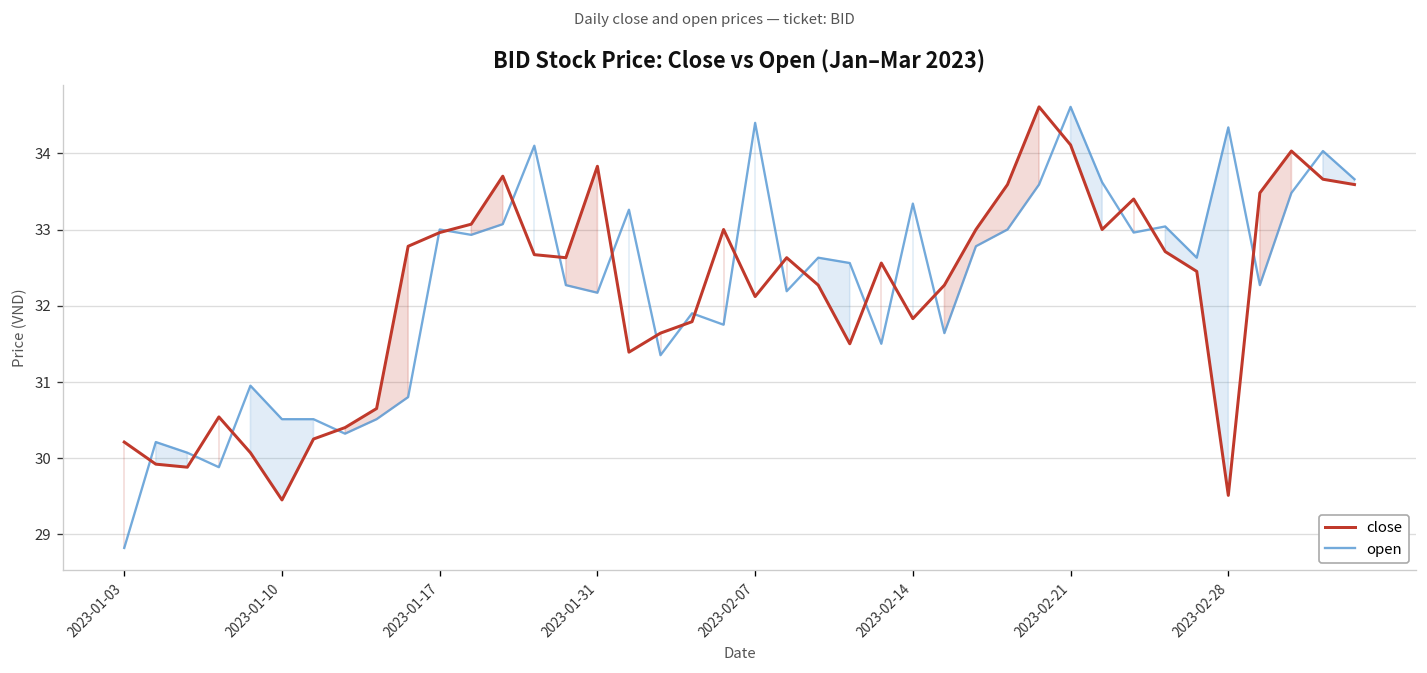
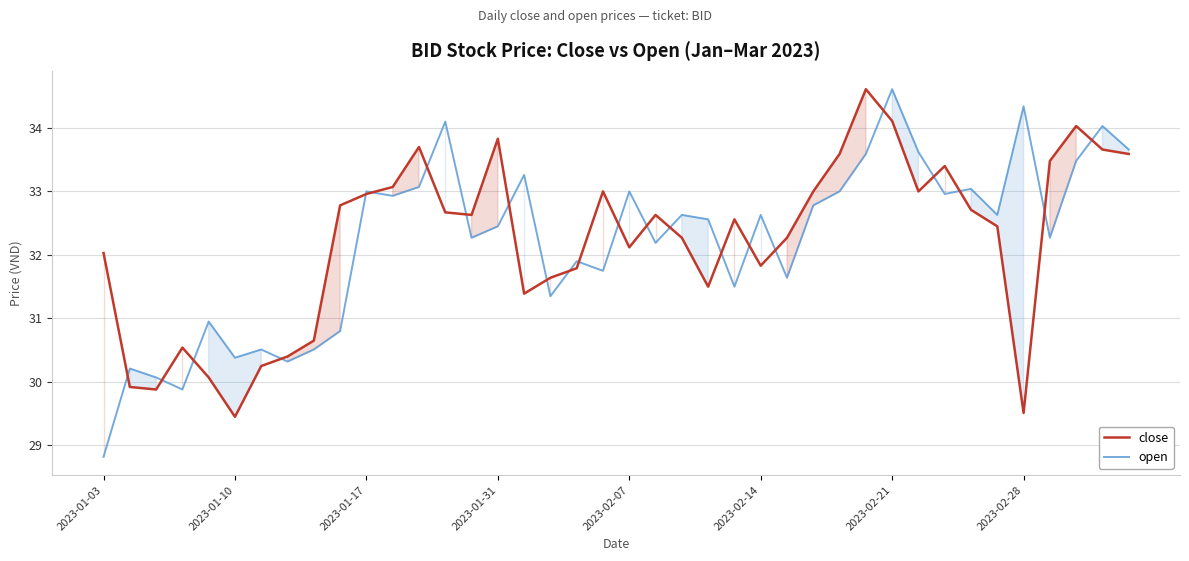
  {
    "close": {
-     "2023-01-03": 30.2,
+     "2023-01-03": 32.0,
      "2023-01-10": 29.5,
      "2023-01-17": 33.0,
      "2023-01-31": 33.8,
      "2023-02-07": 32.1,
      "2023-02-14": 31.8,
      "2023-02-21": 34.1,
      "2023-02-28": 29.5
    },
    "open": {
      "2023-01-03": 28.8,
-     "2023-01-10": 30.5,
+     "2023-01-10": 30.4,
      "2023-01-17": 33.0,
-     "2023-01-31": 32.2,
-     "2023-02-07": 34.4,
-     "2023-02-14": 33.3,
+     "2023-01-31": 32.5,
+     "2023-02-07": 33.0,
+     "2023-02-14": 32.6,
      "2023-02-21": 34.6,
      "2023-02-28": 34.3
    }
  }
